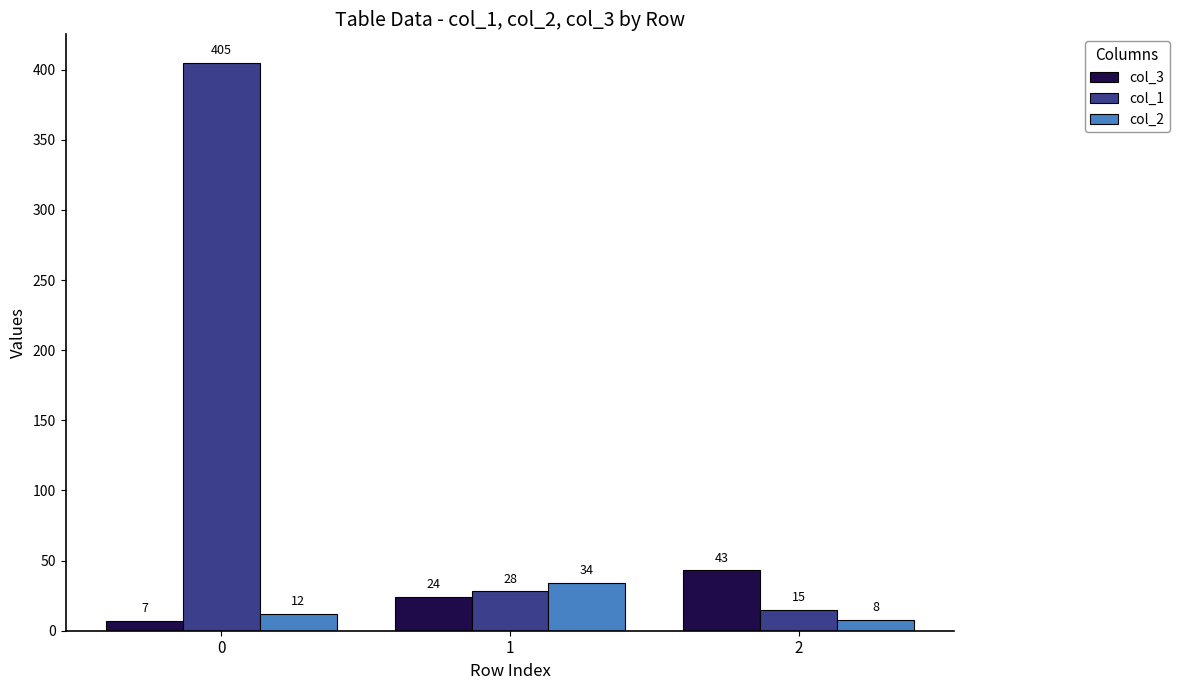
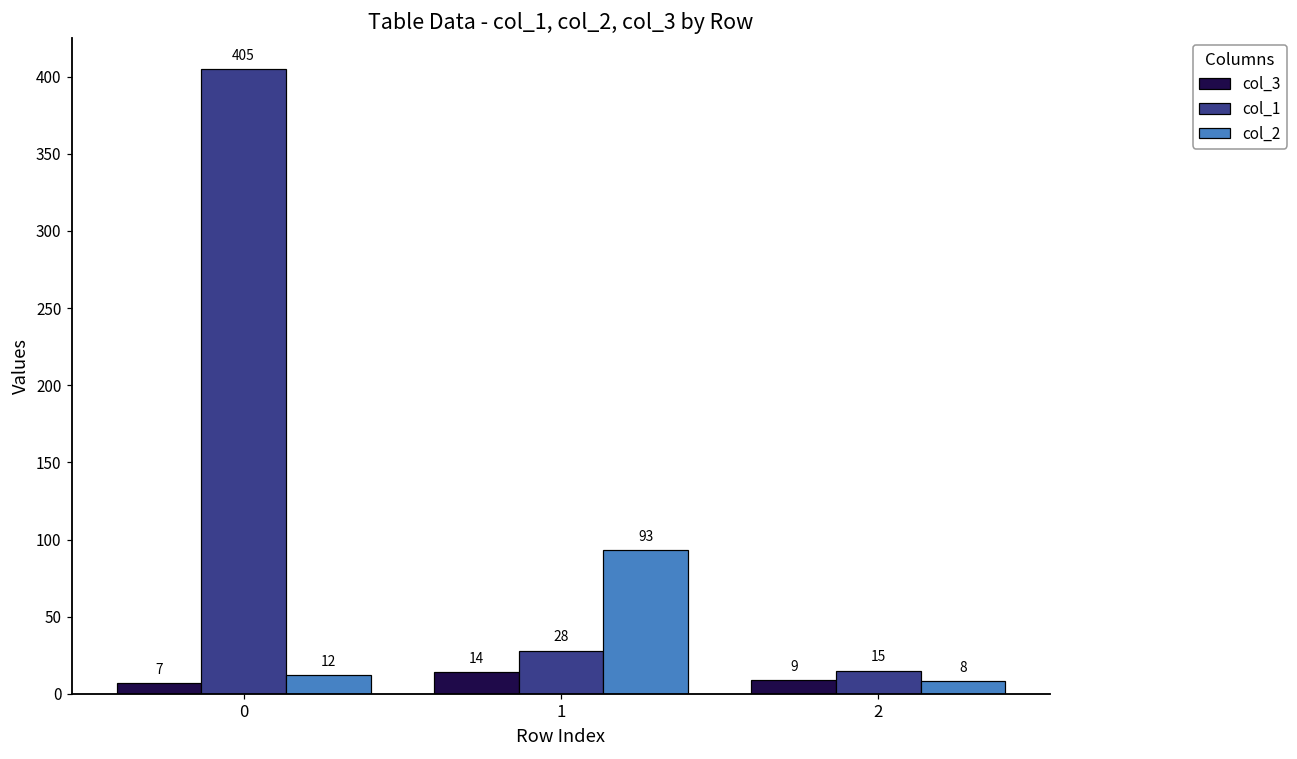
  {
    "col_3": {
      "0": 7,
-     "1": 24,
-     "2": 43
+     "1": 14,
+     "2": 9
    },
    "col_1": {
      "0": 405,
      "1": 28,
      "2": 15
    },
    "col_2": {
      "0": 12,
-     "1": 34,
+     "1": 93,
      "2": 8
    }
  }
